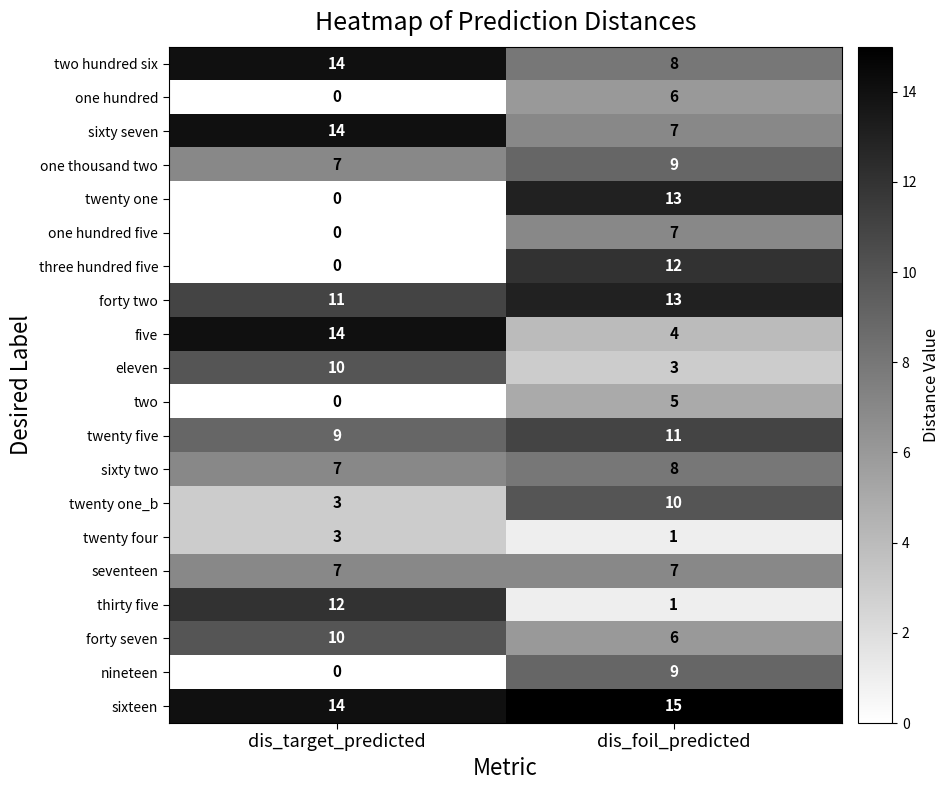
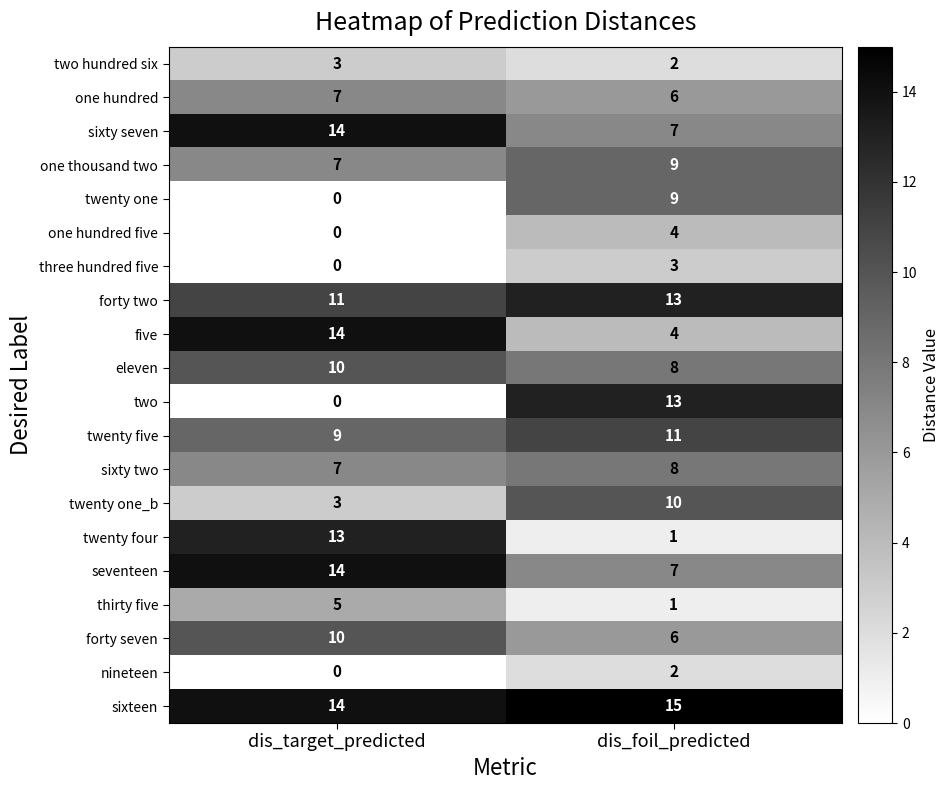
  {
    "two hundred six": {
-     "dis_target_predicted": 14,
-     "dis_foil_predicted": 8
+     "dis_target_predicted": 3,
+     "dis_foil_predicted": 2
    },
    "one hundred": {
-     "dis_target_predicted": 0,
+     "dis_target_predicted": 7,
      "dis_foil_predicted": 6
    },
    "sixty seven": {
      "dis_target_predicted": 14,
      "dis_foil_predicted": 7
    },
    "one thousand two": {
      "dis_target_predicted": 7,
      "dis_foil_predicted": 9
    },
    "twenty one": {
      "dis_target_predicted": 0,
-     "dis_foil_predicted": 13
+     "dis_foil_predicted": 9
    },
    "one hundred five": {
      "dis_target_predicted": 0,
-     "dis_foil_predicted": 7
+     "dis_foil_predicted": 4
    },
    "three hundred five": {
      "dis_target_predicted": 0,
-     "dis_foil_predicted": 12
+     "dis_foil_predicted": 3
    },
    "forty two": {
      "dis_target_predicted": 11,
      "dis_foil_predicted": 13
    },
    "five": {
      "dis_target_predicted": 14,
      "dis_foil_predicted": 4
    },
    "eleven": {
      "dis_target_predicted": 10,
-     "dis_foil_predicted": 3
+     "dis_foil_predicted": 8
    },
    "two": {
      "dis_target_predicted": 0,
-     "dis_foil_predicted": 5
+     "dis_foil_predicted": 13
    },
    "twenty five": {
      "dis_target_predicted": 9,
      "dis_foil_predicted": 11
    },
    "sixty two": {
      "dis_target_predicted": 7,
      "dis_foil_predicted": 8
    },
    "twenty one_b": {
      "dis_target_predicted": 3,
      "dis_foil_predicted": 10
    },
    "twenty four": {
-     "dis_target_predicted": 3,
+     "dis_target_predicted": 13,
      "dis_foil_predicted": 1
    },
    "seventeen": {
-     "dis_target_predicted": 7,
+     "dis_target_predicted": 14,
      "dis_foil_predicted": 7
    },
    "thirty five": {
-     "dis_target_predicted": 12,
+     "dis_target_predicted": 5,
      "dis_foil_predicted": 1
    },
    "forty seven": {
      "dis_target_predicted": 10,
      "dis_foil_predicted": 6
    },
    "nineteen": {
      "dis_target_predicted": 0,
-     "dis_foil_predicted": 9
+     "dis_foil_predicted": 2
    },
    "sixteen": {
      "dis_target_predicted": 14,
      "dis_foil_predicted": 15
    }
  }
